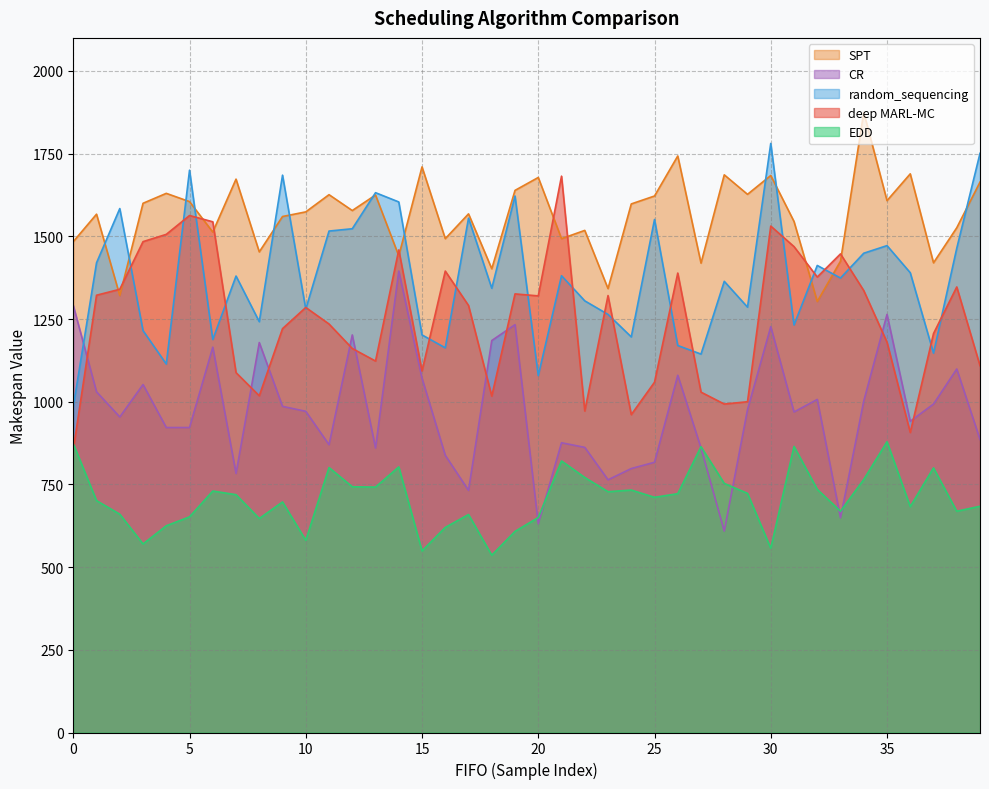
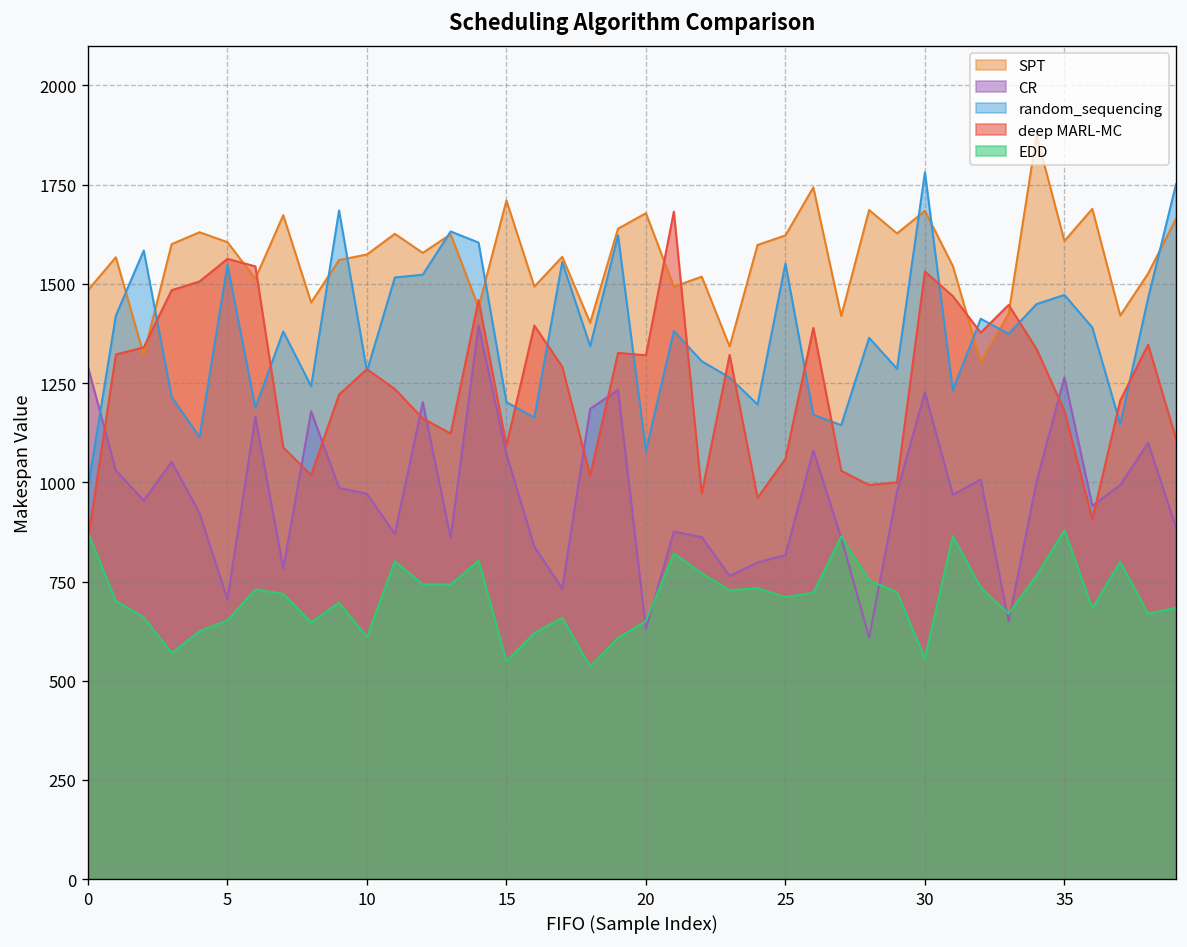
  {
    "CR": {
      "0": 1290,
-     "5": 920,
+     "5": 710,
      "10": 970,
      "15": 1070,
      "20": 630,
      "25": 820,
      "30": 1230,
      "35": 1260
    },
    "random_sequencing": {
      "0": 990,
-     "5": 1700,
+     "5": 1550,
      "15": 1200,
      "20": 1080,
      "25": 1550,
      "30": 1780,
      "35": 1470
    },
    "EDD": {
      "0": 870,
      "5": 650,
-     "10": 580,
+     "10": 610,
      "15": 550,
      "20": 650,
      "25": 710,
      "30": 560,
      "35": 880
    }
  }
